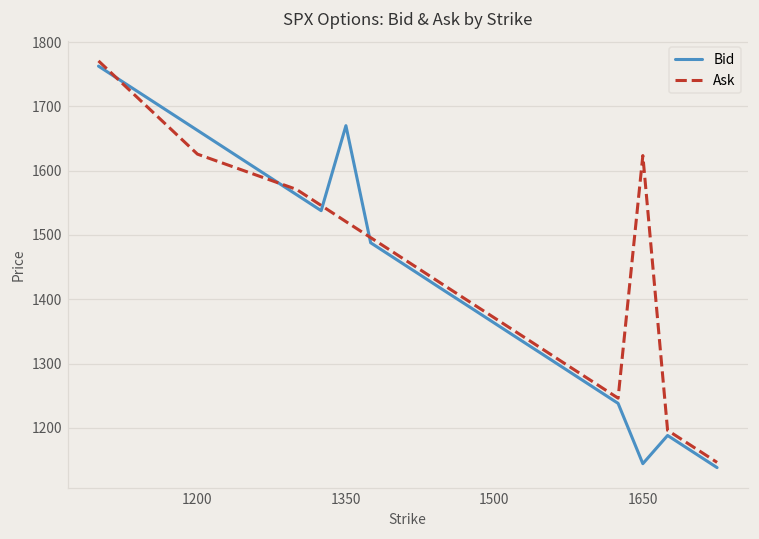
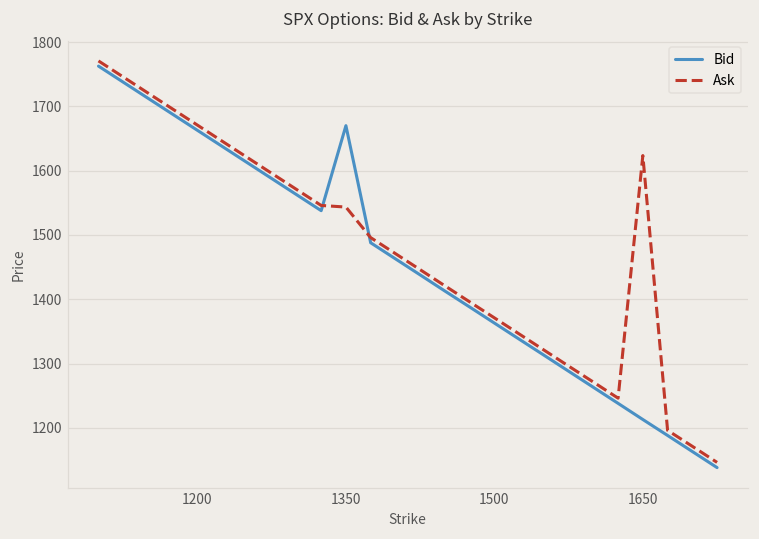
  {
    "Bid": {
      "1200": 1660,
      "1350": 1670,
      "1500": 1360,
-     "1650": 1140
+     "1650": 1210
    },
    "Ask": {
-     "1200": 1630,
-     "1350": 1520,
+     "1200": 1670,
+     "1350": 1540,
      "1500": 1370,
      "1650": 1620
    }
  }
